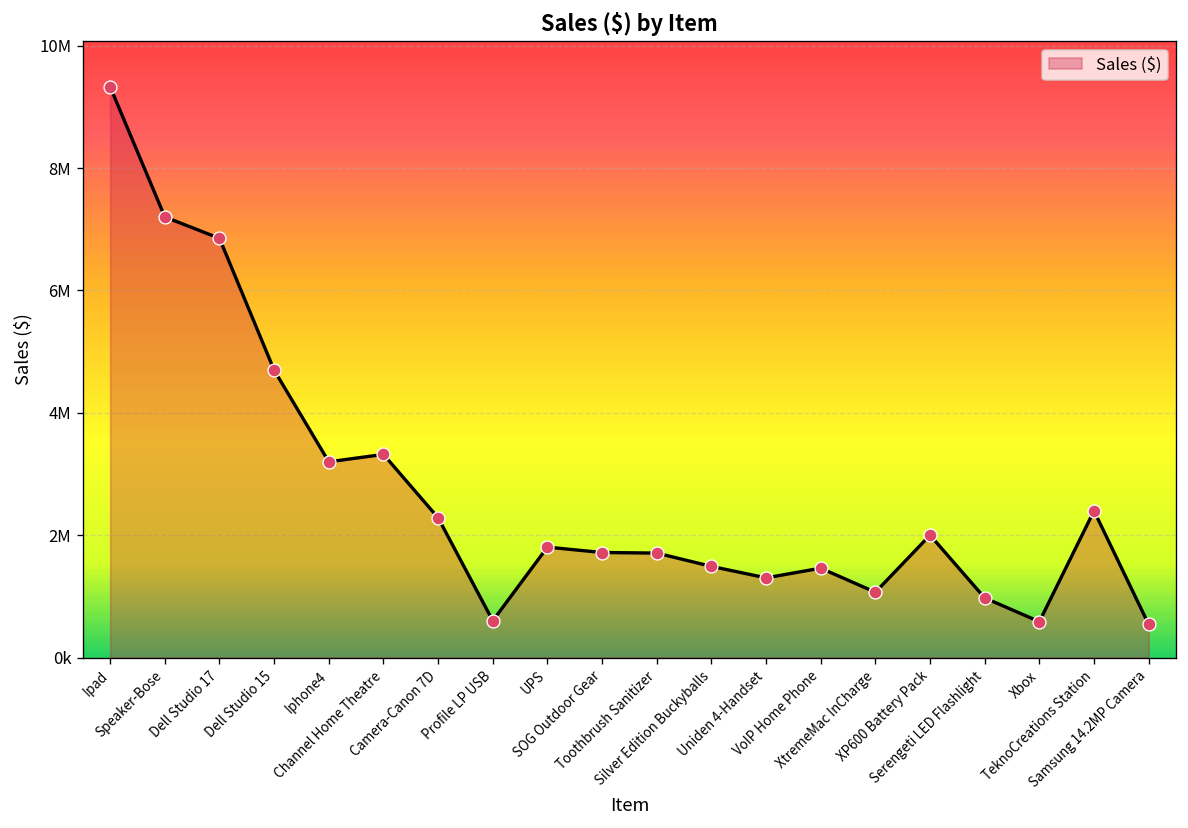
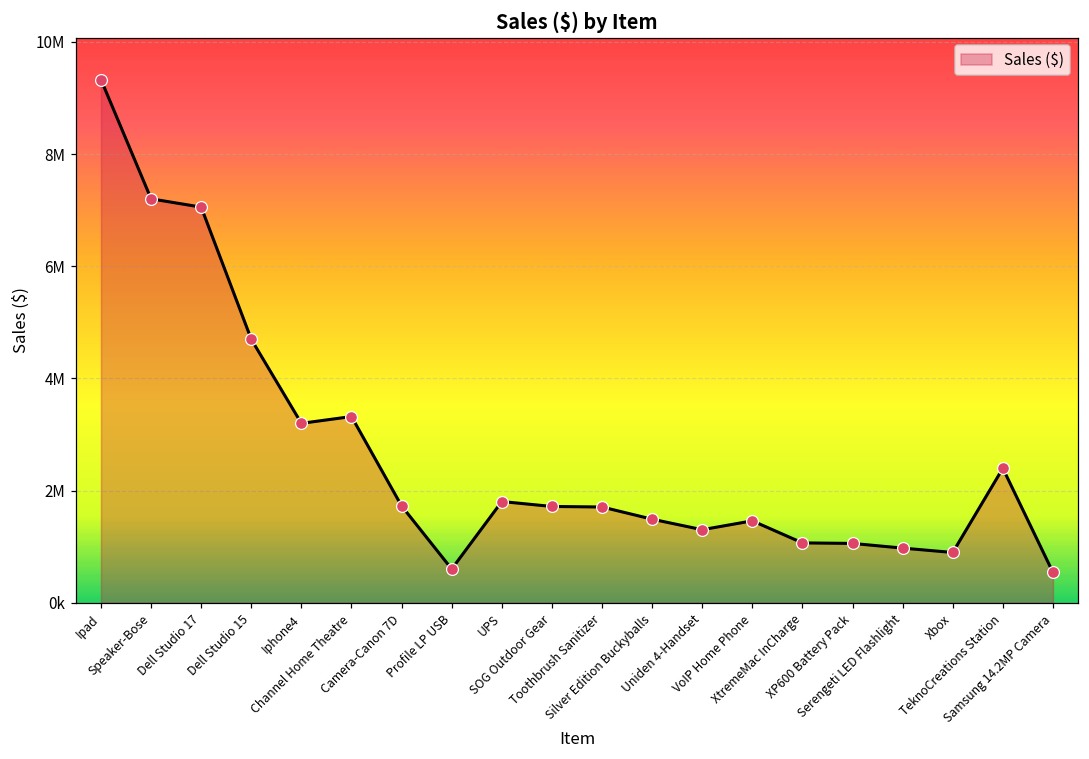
  {
    "Ipad": 9300000,
    "Speaker-Bose": 7200000,
-   "Dell Studio 17": 6900000,
+   "Dell Studio 17": 7100000,
    "Dell Studio 15": 4700000,
    "Iphone4": 3200000,
    "Channel Home Theatre": 3300000,
-   "Camera-Canon 7D": 2300000,
+   "Camera-Canon 7D": 1700000,
    "Profile LP USB": 600000,
    "UPS": 1800000,
    "SOG Outdoor Gear": 1700000,
    "Toothbrush Sanitizer": 1700000,
    "Silver Edition Buckyballs": 1500000,
    "Uniden 4-Handset": 1300000,
    "VoIP Home Phone": 1500000,
    "XtremeMac InCharge": 1100000,
-   "XP600 Battery Pack": 2000000,
+   "XP600 Battery Pack": 1100000,
    "Serengeti LED Flashlight": 1000000,
-   "Xbox": 600000,
+   "Xbox": 900000,
    "TeknoCreations Station": 2400000,
    "Samsung 14.2MP Camera": 500000
  }
